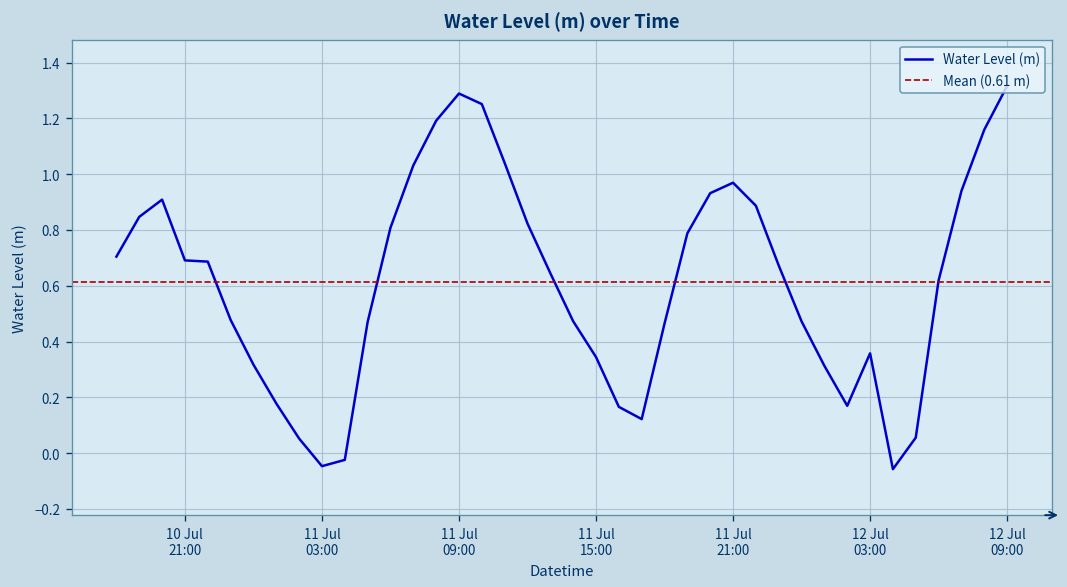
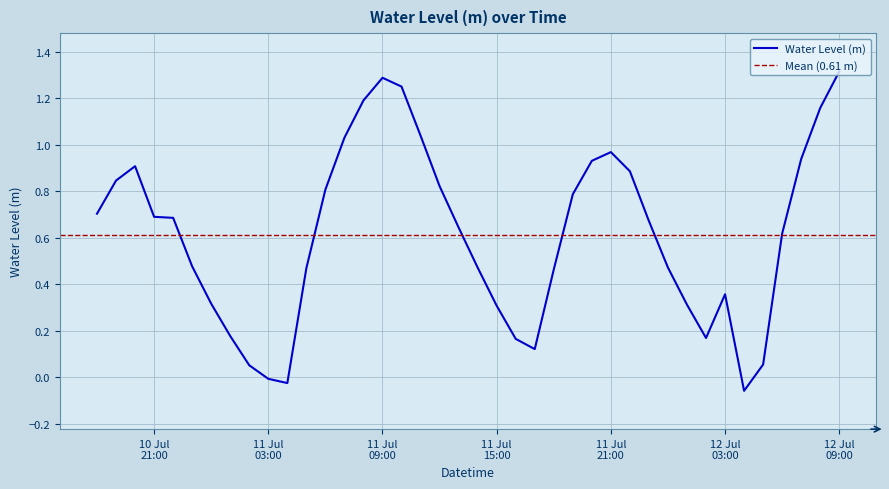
  {
    "10 Jul 21:00": 0.69,
-   "11 Jul 03:00": -0.05,
+   "11 Jul 03:00": -0.01,
    "11 Jul 09:00": 1.29,
-   "11 Jul 15:00": 0.34,
+   "11 Jul 15:00": 0.31,
    "11 Jul 21:00": 0.97,
    "12 Jul 03:00": 0.36
  }
